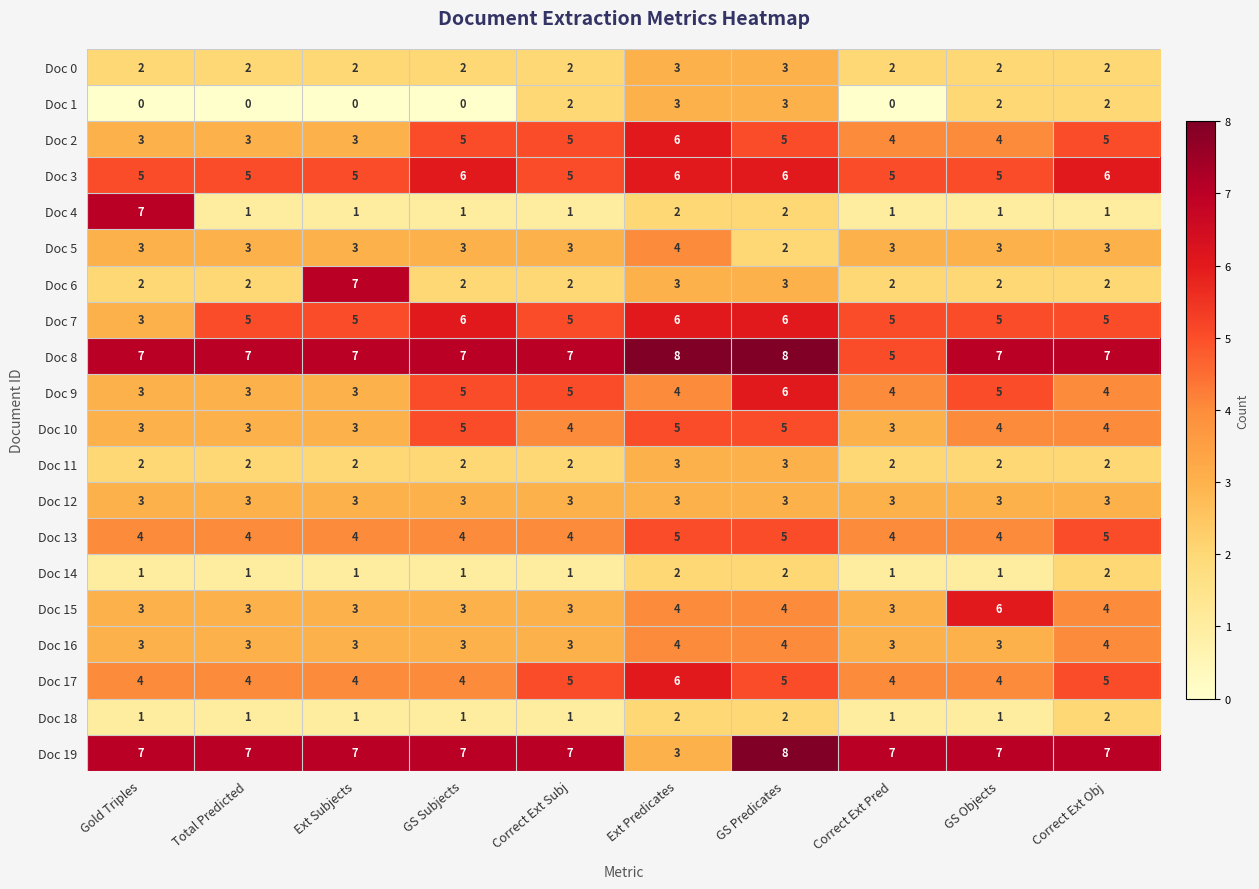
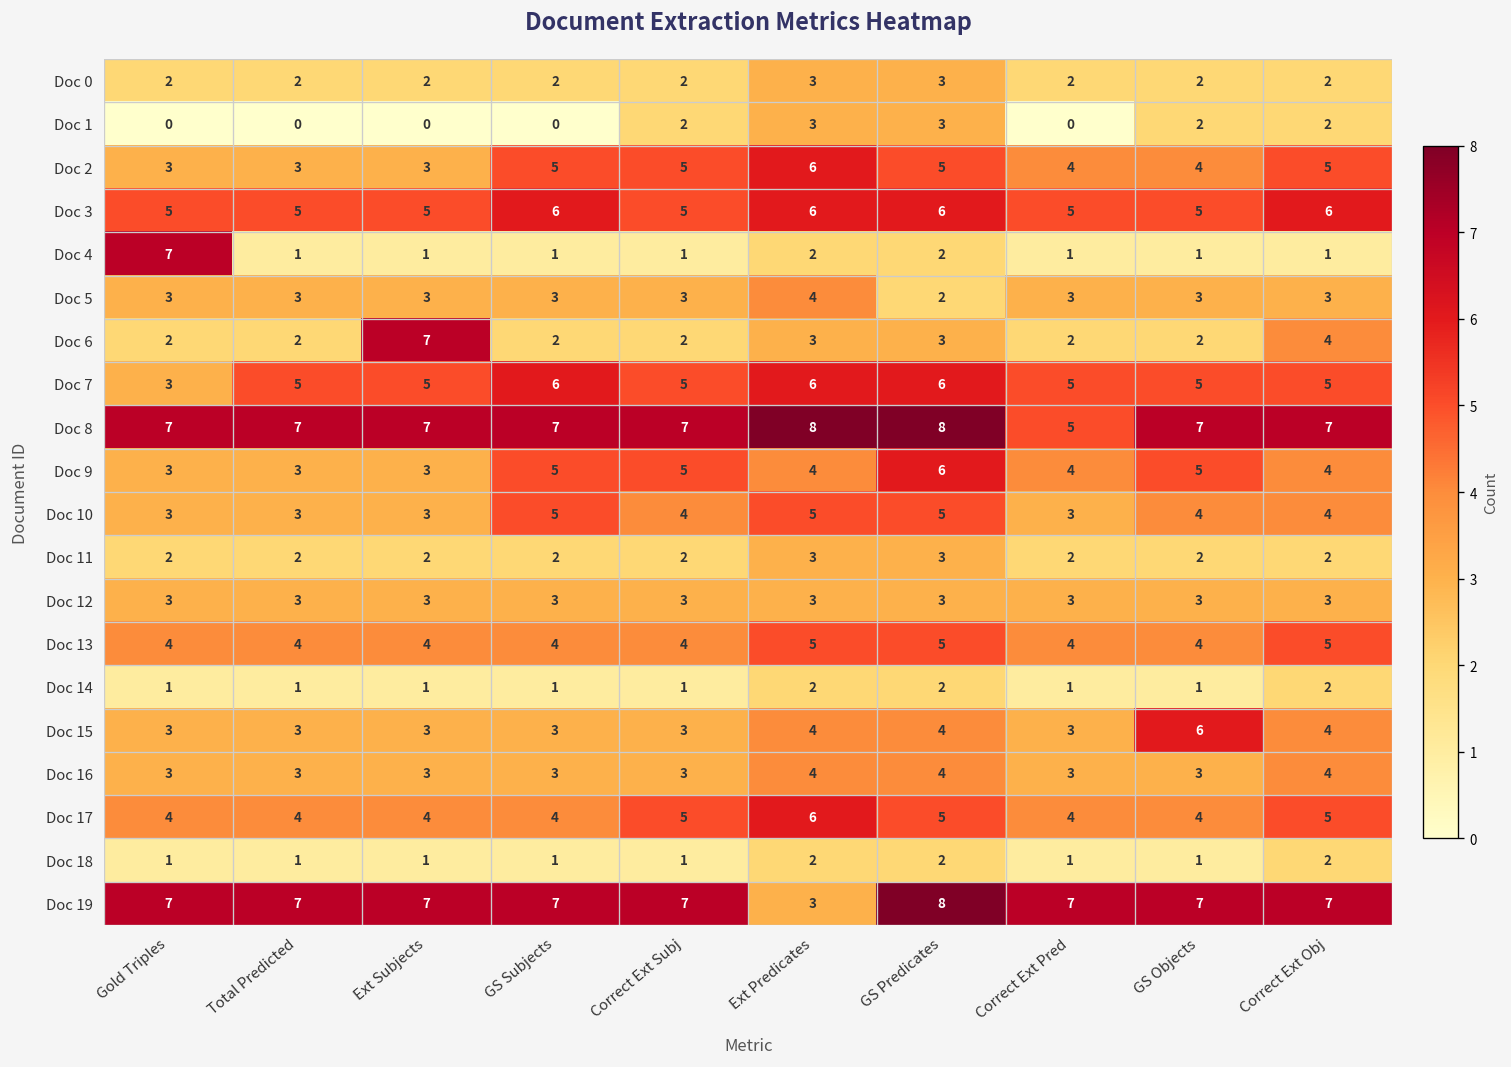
  {
    "Doc 0": {
      "Gold Triples": 2,
      "Total Predicted": 2,
      "Ext Subjects": 2,
      "GS Subjects": 2,
      "Correct Ext Subj": 2,
      "Ext Predicates": 3,
      "GS Predicates": 3,
      "Correct Ext Pred": 2,
      "GS Objects": 2,
      "Correct Ext Obj": 2
    },
    "Doc 1": {
      "Gold Triples": 0,
      "Total Predicted": 0,
      "Ext Subjects": 0,
      "GS Subjects": 0,
      "Correct Ext Subj": 2,
      "Ext Predicates": 3,
      "GS Predicates": 3,
      "Correct Ext Pred": 0,
      "GS Objects": 2,
      "Correct Ext Obj": 2
    },
    "Doc 2": {
      "Gold Triples": 3,
      "Total Predicted": 3,
      "Ext Subjects": 3,
      "GS Subjects": 5,
      "Correct Ext Subj": 5,
      "Ext Predicates": 6,
      "GS Predicates": 5,
      "Correct Ext Pred": 4,
      "GS Objects": 4,
      "Correct Ext Obj": 5
    },
    "Doc 3": {
      "Gold Triples": 5,
      "Total Predicted": 5,
      "Ext Subjects": 5,
      "GS Subjects": 6,
      "Correct Ext Subj": 5,
      "Ext Predicates": 6,
      "GS Predicates": 6,
      "Correct Ext Pred": 5,
      "GS Objects": 5,
      "Correct Ext Obj": 6
    },
    "Doc 4": {
      "Gold Triples": 7,
      "Total Predicted": 1,
      "Ext Subjects": 1,
      "GS Subjects": 1,
      "Correct Ext Subj": 1,
      "Ext Predicates": 2,
      "GS Predicates": 2,
      "Correct Ext Pred": 1,
      "GS Objects": 1,
      "Correct Ext Obj": 1
    },
    "Doc 5": {
      "Gold Triples": 3,
      "Total Predicted": 3,
      "Ext Subjects": 3,
      "GS Subjects": 3,
      "Correct Ext Subj": 3,
      "Ext Predicates": 4,
      "GS Predicates": 2,
      "Correct Ext Pred": 3,
      "GS Objects": 3,
      "Correct Ext Obj": 3
    },
    "Doc 6": {
      "Gold Triples": 2,
      "Total Predicted": 2,
      "Ext Subjects": 7,
      "GS Subjects": 2,
      "Correct Ext Subj": 2,
      "Ext Predicates": 3,
      "GS Predicates": 3,
      "Correct Ext Pred": 2,
      "GS Objects": 2,
-     "Correct Ext Obj": 2
+     "Correct Ext Obj": 4
    },
    "Doc 7": {
      "Gold Triples": 3,
      "Total Predicted": 5,
      "Ext Subjects": 5,
      "GS Subjects": 6,
      "Correct Ext Subj": 5,
      "Ext Predicates": 6,
      "GS Predicates": 6,
      "Correct Ext Pred": 5,
      "GS Objects": 5,
      "Correct Ext Obj": 5
    },
    "Doc 8": {
      "Gold Triples": 7,
      "Total Predicted": 7,
      "Ext Subjects": 7,
      "GS Subjects": 7,
      "Correct Ext Subj": 7,
      "Ext Predicates": 8,
      "GS Predicates": 8,
      "Correct Ext Pred": 5,
      "GS Objects": 7,
      "Correct Ext Obj": 7
    },
    "Doc 9": {
      "Gold Triples": 3,
      "Total Predicted": 3,
      "Ext Subjects": 3,
      "GS Subjects": 5,
      "Correct Ext Subj": 5,
      "Ext Predicates": 4,
      "GS Predicates": 6,
      "Correct Ext Pred": 4,
      "GS Objects": 5,
      "Correct Ext Obj": 4
    },
    "Doc 10": {
      "Gold Triples": 3,
      "Total Predicted": 3,
      "Ext Subjects": 3,
      "GS Subjects": 5,
      "Correct Ext Subj": 4,
      "Ext Predicates": 5,
      "GS Predicates": 5,
      "Correct Ext Pred": 3,
      "GS Objects": 4,
      "Correct Ext Obj": 4
    },
    "Doc 11": {
      "Gold Triples": 2,
      "Total Predicted": 2,
      "Ext Subjects": 2,
      "GS Subjects": 2,
      "Correct Ext Subj": 2,
      "Ext Predicates": 3,
      "GS Predicates": 3,
      "Correct Ext Pred": 2,
      "GS Objects": 2,
      "Correct Ext Obj": 2
    },
    "Doc 12": {
      "Gold Triples": 3,
      "Total Predicted": 3,
      "Ext Subjects": 3,
      "GS Subjects": 3,
      "Correct Ext Subj": 3,
      "Ext Predicates": 3,
      "GS Predicates": 3,
      "Correct Ext Pred": 3,
      "GS Objects": 3,
      "Correct Ext Obj": 3
    },
    "Doc 13": {
      "Gold Triples": 4,
      "Total Predicted": 4,
      "Ext Subjects": 4,
      "GS Subjects": 4,
      "Correct Ext Subj": 4,
      "Ext Predicates": 5,
      "GS Predicates": 5,
      "Correct Ext Pred": 4,
      "GS Objects": 4,
      "Correct Ext Obj": 5
    },
    "Doc 14": {
      "Gold Triples": 1,
      "Total Predicted": 1,
      "Ext Subjects": 1,
      "GS Subjects": 1,
      "Correct Ext Subj": 1,
      "Ext Predicates": 2,
      "GS Predicates": 2,
      "Correct Ext Pred": 1,
      "GS Objects": 1,
      "Correct Ext Obj": 2
    },
    "Doc 15": {
      "Gold Triples": 3,
      "Total Predicted": 3,
      "Ext Subjects": 3,
      "GS Subjects": 3,
      "Correct Ext Subj": 3,
      "Ext Predicates": 4,
      "GS Predicates": 4,
      "Correct Ext Pred": 3,
      "GS Objects": 6,
      "Correct Ext Obj": 4
    },
    "Doc 16": {
      "Gold Triples": 3,
      "Total Predicted": 3,
      "Ext Subjects": 3,
      "GS Subjects": 3,
      "Correct Ext Subj": 3,
      "Ext Predicates": 4,
      "GS Predicates": 4,
      "Correct Ext Pred": 3,
      "GS Objects": 3,
      "Correct Ext Obj": 4
    },
    "Doc 17": {
      "Gold Triples": 4,
      "Total Predicted": 4,
      "Ext Subjects": 4,
      "GS Subjects": 4,
      "Correct Ext Subj": 5,
      "Ext Predicates": 6,
      "GS Predicates": 5,
      "Correct Ext Pred": 4,
      "GS Objects": 4,
      "Correct Ext Obj": 5
    },
    "Doc 18": {
      "Gold Triples": 1,
      "Total Predicted": 1,
      "Ext Subjects": 1,
      "GS Subjects": 1,
      "Correct Ext Subj": 1,
      "Ext Predicates": 2,
      "GS Predicates": 2,
      "Correct Ext Pred": 1,
      "GS Objects": 1,
      "Correct Ext Obj": 2
    },
    "Doc 19": {
      "Gold Triples": 7,
      "Total Predicted": 7,
      "Ext Subjects": 7,
      "GS Subjects": 7,
      "Correct Ext Subj": 7,
      "Ext Predicates": 3,
      "GS Predicates": 8,
      "Correct Ext Pred": 7,
      "GS Objects": 7,
      "Correct Ext Obj": 7
    }
  }
